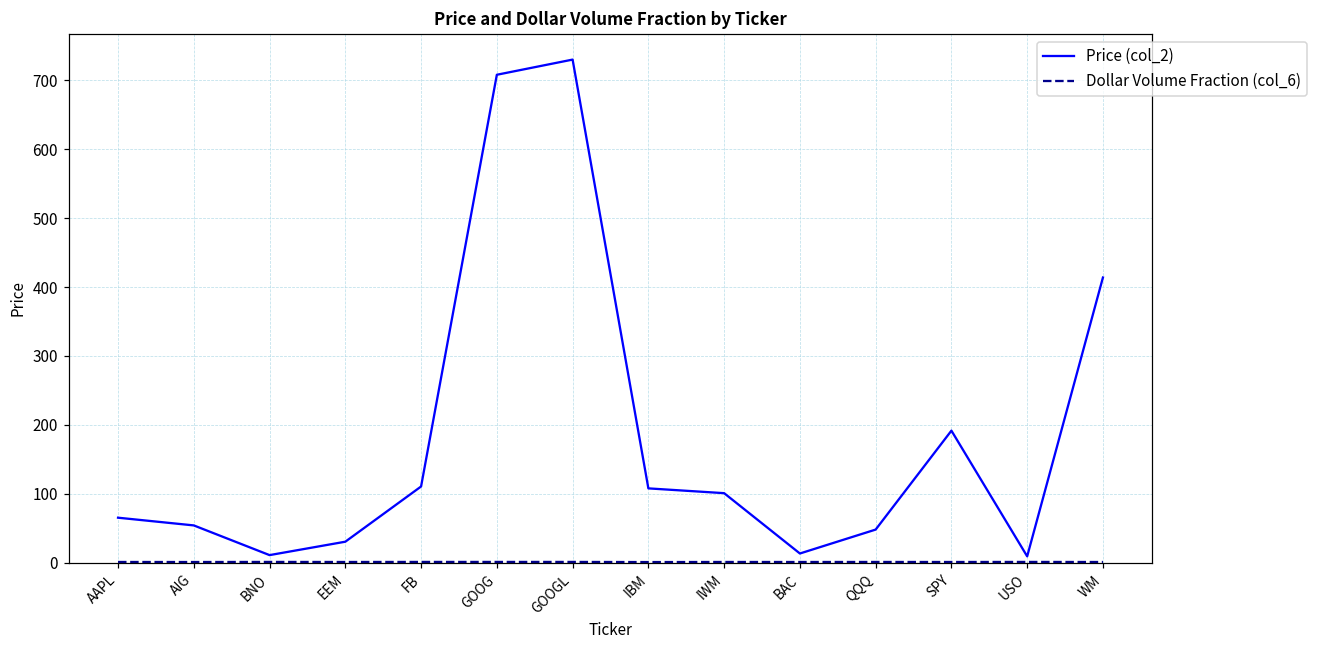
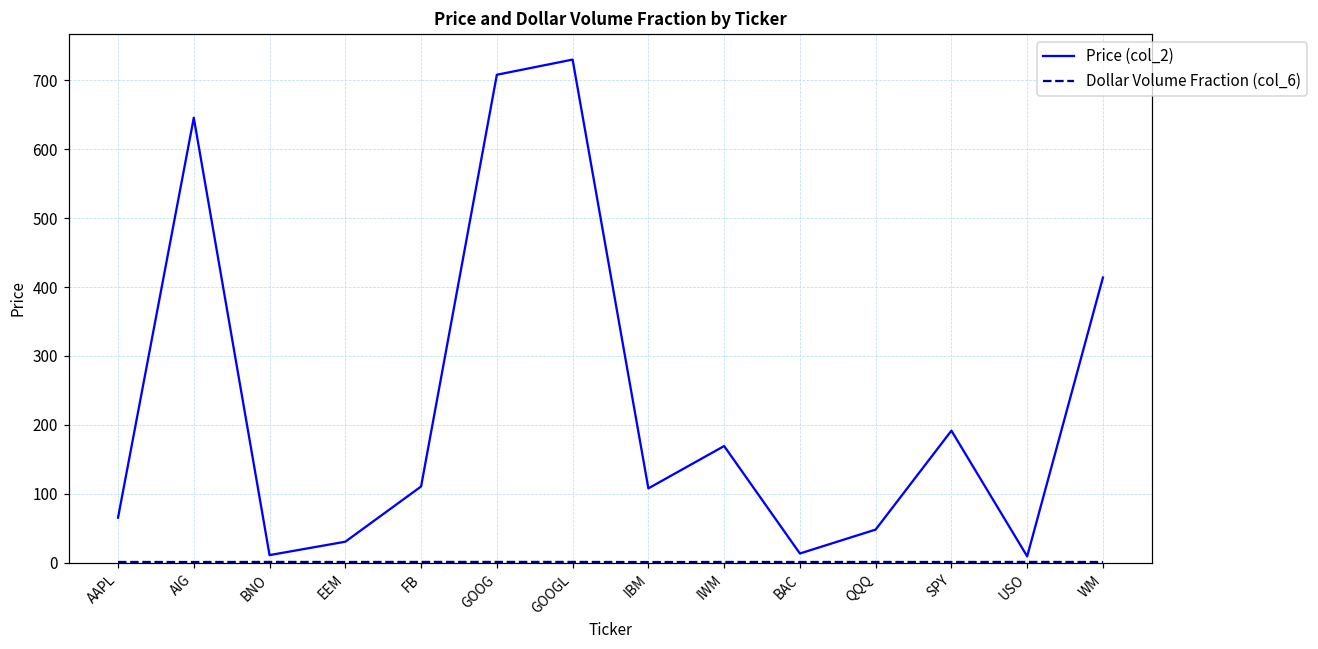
  {
    "Price (col_2)": {
      "AAPL": 70,
-     "AIG": 50,
+     "AIG": 650,
      "BNO": 10,
      "EEM": 30,
      "FB": 110,
      "GOOG": 710,
      "GOOGL": 730,
      "IBM": 110,
-     "IWM": 100,
+     "IWM": 170,
      "BAC": 10,
      "QQQ": 50,
      "SPY": 190,
      "USO": 10,
      "WM": 410
    },
    "Dollar Volume Fraction (col_6)": {
      "AAPL": 0,
      "AIG": 0,
      "BNO": 0,
      "EEM": 0,
      "FB": 0,
      "GOOG": 0,
      "GOOGL": 0,
      "IBM": 0,
      "IWM": 0,
      "BAC": 0,
      "QQQ": 0,
      "SPY": 0,
      "USO": 0,
      "WM": 0
    }
  }
